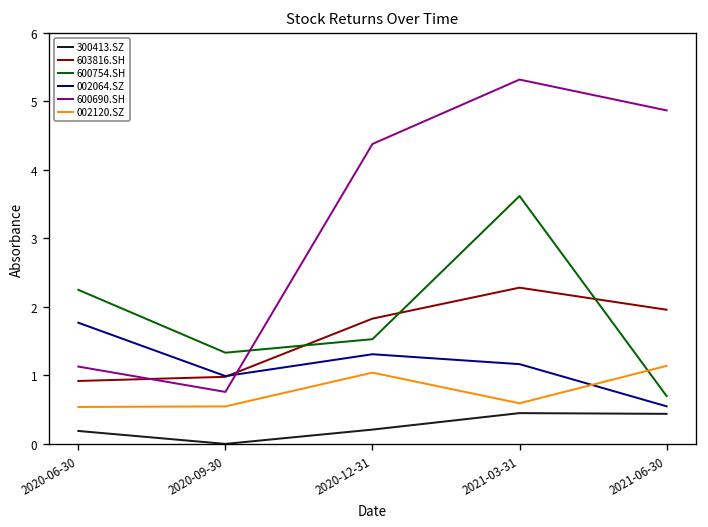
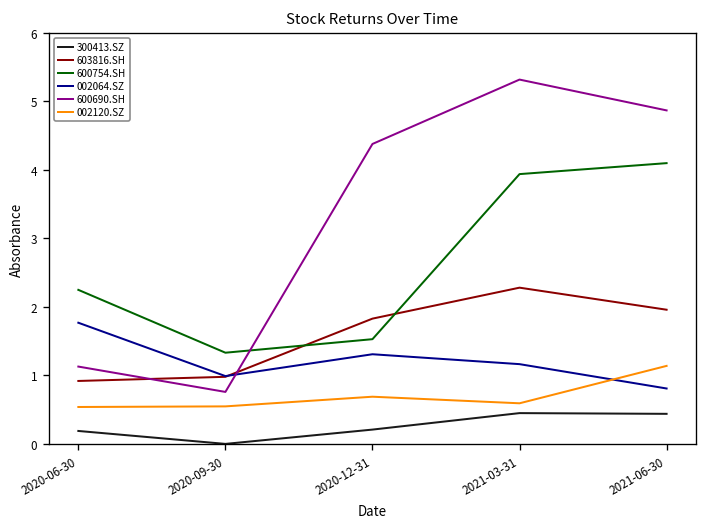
  {
    "300413.SZ": {
      "2020-06-30": 0.2,
      "2020-09-30": 0.0,
      "2020-12-31": 0.2,
      "2021-03-31": 0.5,
      "2021-06-30": 0.4
    },
    "603816.SH": {
      "2020-06-30": 0.9,
      "2020-12-31": 1.8,
      "2021-03-31": 2.3,
      "2021-06-30": 2.0
    },
    "600754.SH": {
      "2020-06-30": 2.3,
      "2020-09-30": 1.3,
      "2020-12-31": 1.5,
-     "2021-03-31": 3.6,
-     "2021-06-30": 0.7
+     "2021-03-31": 3.9,
+     "2021-06-30": 4.1
    },
    "002064.SZ": {
      "2020-06-30": 1.8,
      "2020-12-31": 1.3,
      "2021-03-31": 1.2,
-     "2021-06-30": 0.6
+     "2021-06-30": 0.8
    },
    "600690.SH": {
      "2020-06-30": 1.1,
      "2020-09-30": 0.8,
      "2020-12-31": 4.4,
      "2021-03-31": 5.3,
      "2021-06-30": 4.9
    },
    "002120.SZ": {
      "2020-06-30": 0.5,
      "2020-09-30": 0.5,
-     "2020-12-31": 1.0,
+     "2020-12-31": 0.7,
      "2021-03-31": 0.6,
      "2021-06-30": 1.1
    }
  }
